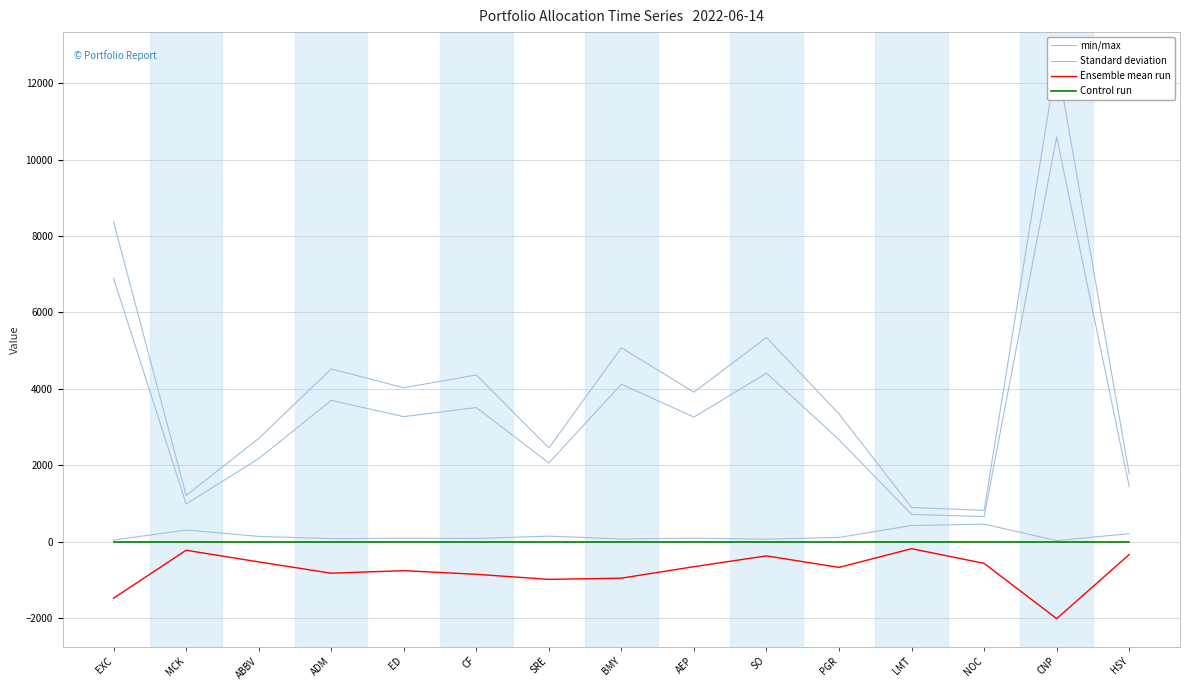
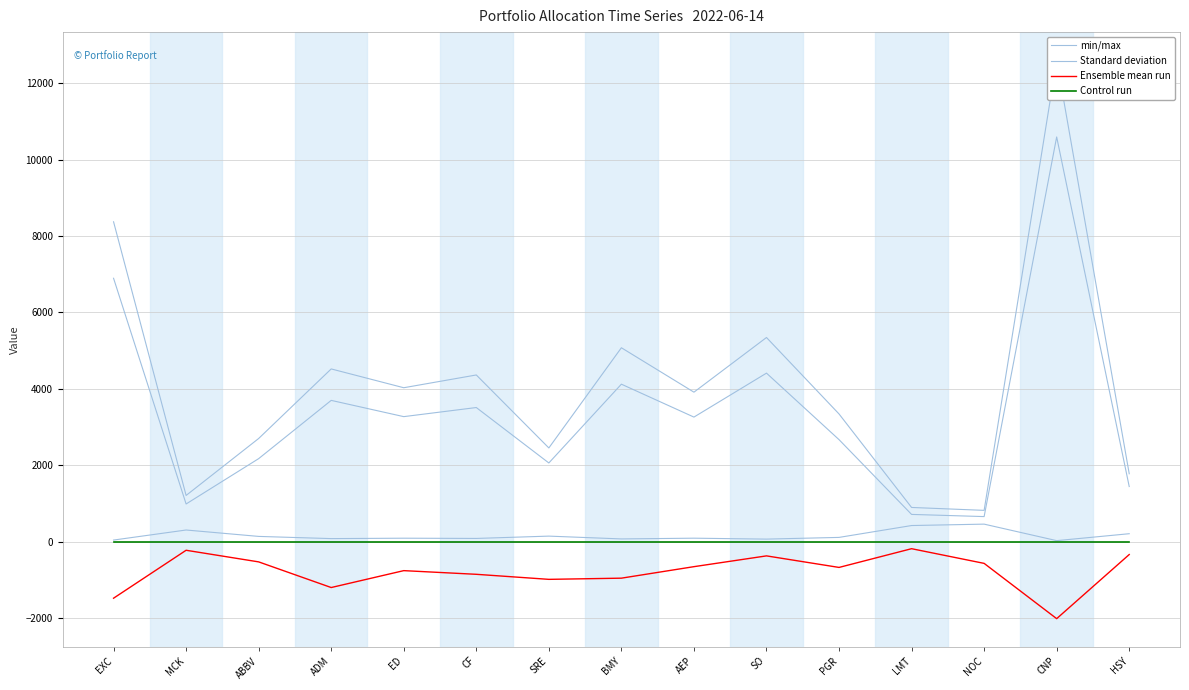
  {
    "Ensemble mean run": {
      "EXC": -1500,
      "MCK": -200,
      "ABBV": -500,
-     "ADM": -800,
+     "ADM": -1200,
      "ED": -800,
      "CF": -900,
      "SRE": -1000,
      "BMY": -1000,
      "AEP": -700,
      "SO": -400,
      "PGR": -700,
      "LMT": -200,
      "NOC": -600,
      "CNP": -2000,
      "HSY": -300
    },
    "Control run": {
      "MCK": 0,
      "ABBV": 0,
      "ADM": 0,
      "ED": 0,
      "CF": 0,
      "SRE": 0,
      "BMY": 0,
      "AEP": 0,
      "SO": 0,
      "PGR": 0,
      "LMT": 0,
      "NOC": 0,
      "HSY": 0
    }
  }
